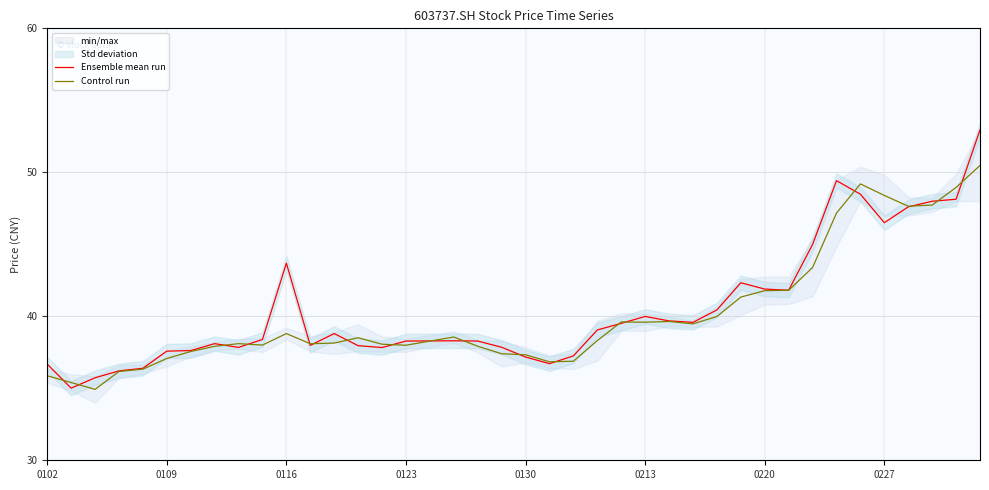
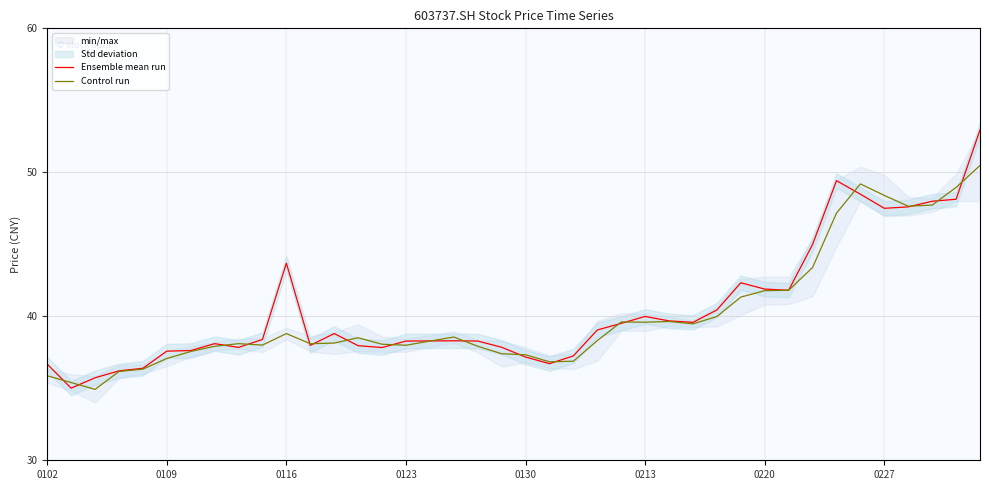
  {
    "Ensemble mean run": {
      "0102": 36.7,
      "0116": 43.7,
      "0213": 40.0,
-     "0227": 46.5
+     "0227": 47.5
    },
    "Control run": {
      "0102": 35.9,
      "0109": 37.1,
      "0116": 38.8,
      "0123": 38.0,
      "0213": 39.6,
      "0227": 48.4
    }
  }
